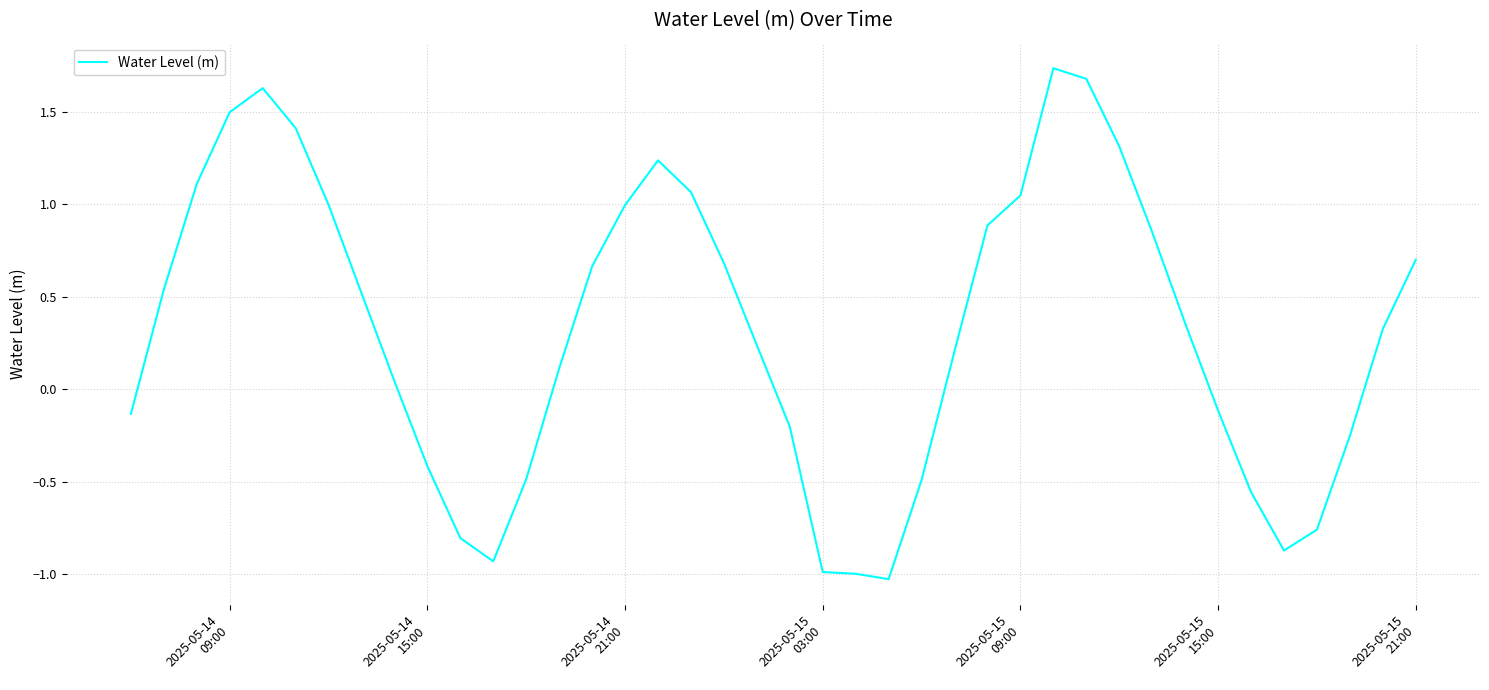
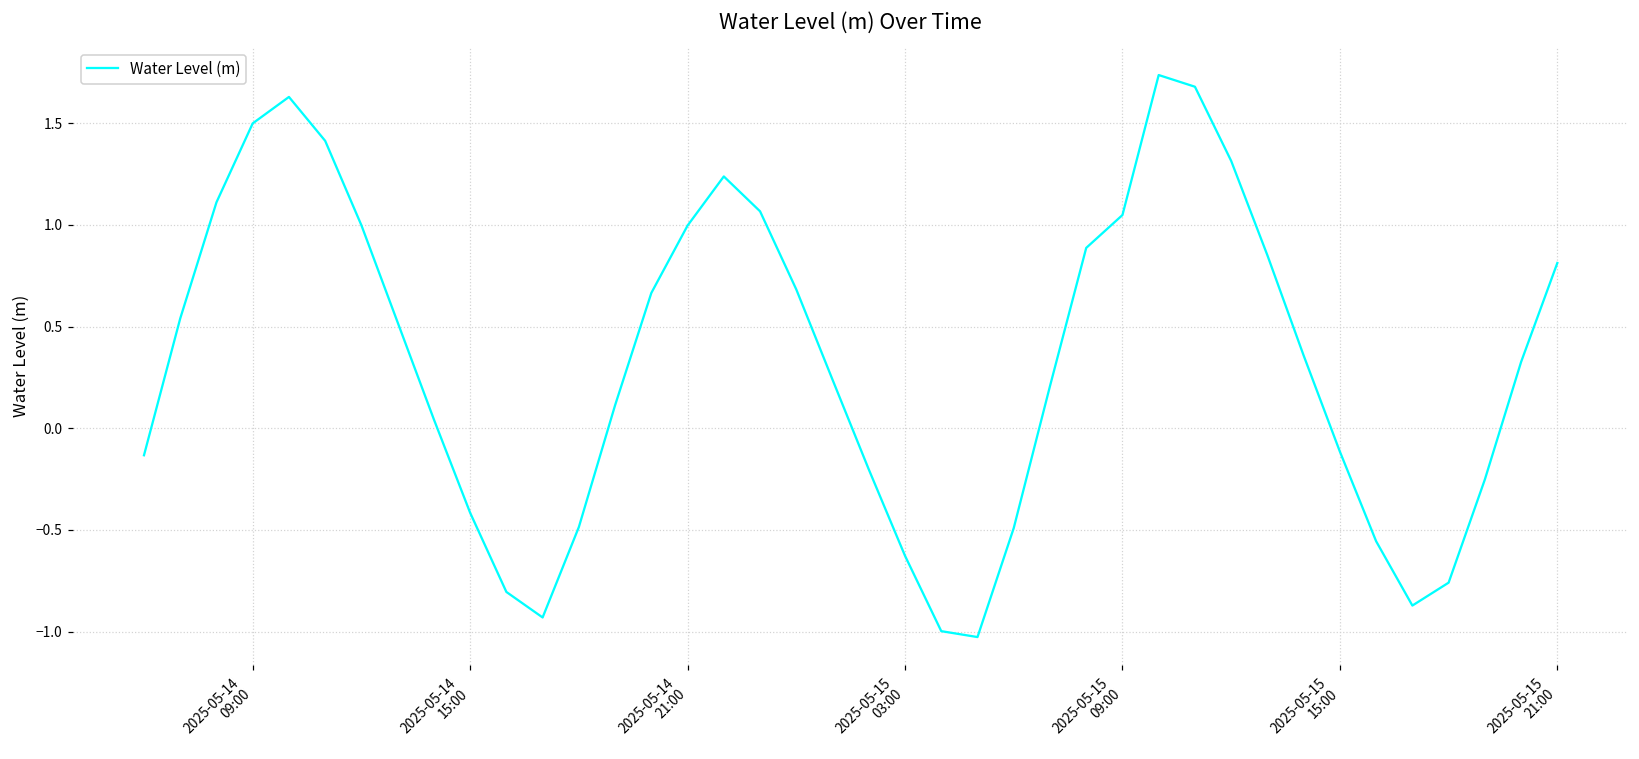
  {
    "2025-05-14 09:00": 1.50,
    "2025-05-14 15:00": -0.42,
    "2025-05-14 21:00": 1.00,
-   "2025-05-15 03:00": -0.99,
+   "2025-05-15 03:00": -0.63,
    "2025-05-15 09:00": 1.05,
    "2025-05-15 15:00": -0.12,
-   "2025-05-15 21:00": 0.70
+   "2025-05-15 21:00": 0.81
  }
